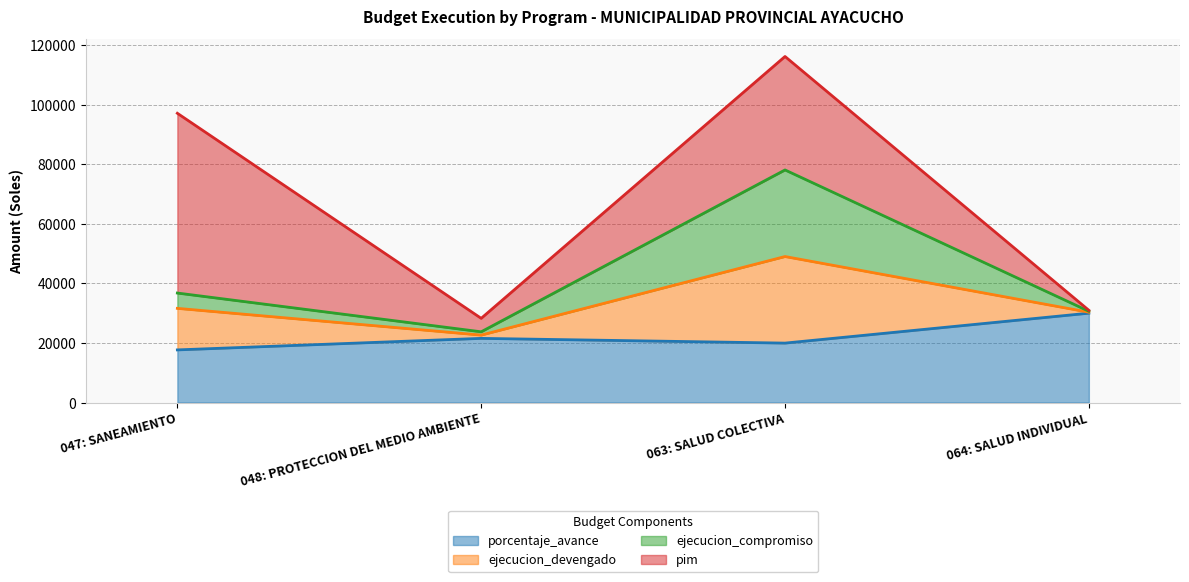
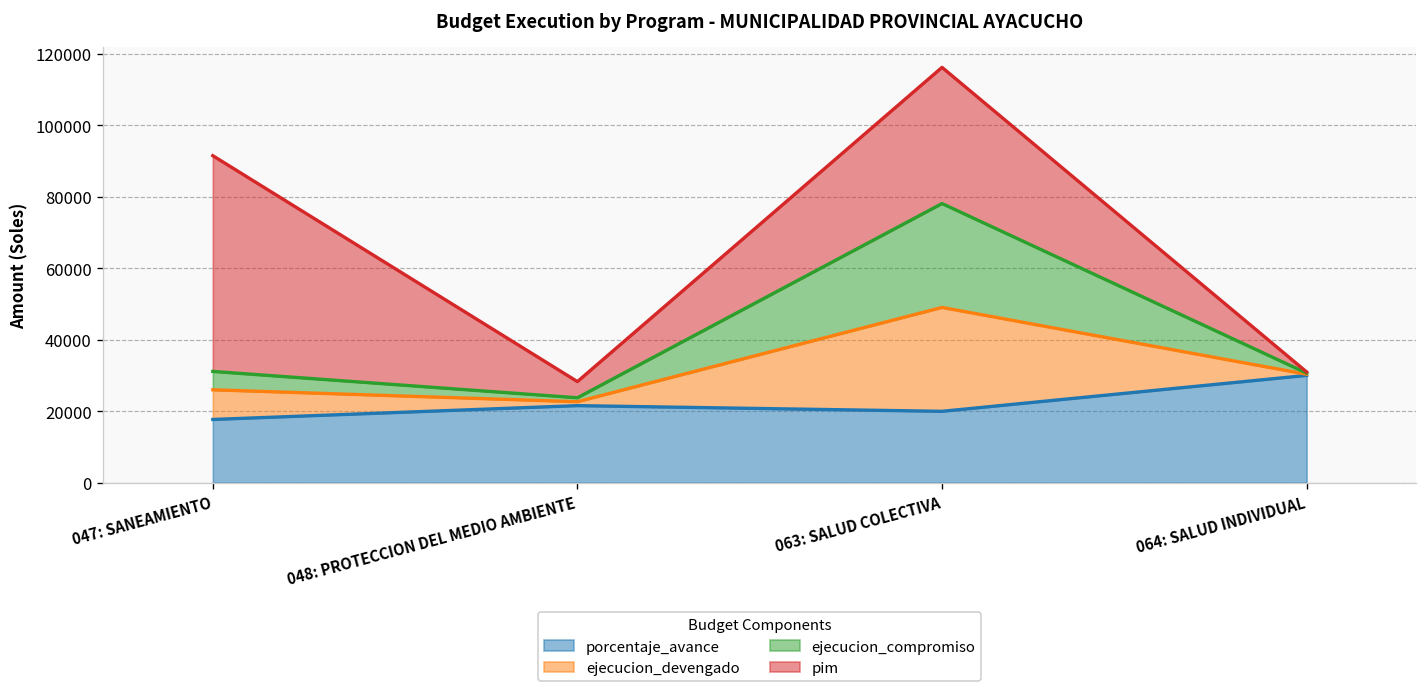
  {
    "porcentaje_avance": {
      "047: SANEAMIENTO": 18000,
      "048: PROTECCION DEL MEDIO AMBIENTE": 22000,
      "063: SALUD COLECTIVA": 20000
    },
    "ejecucion_devengado": {
-     "047: SANEAMIENTO": 14000,
+     "047: SANEAMIENTO": 8000,
      "048: PROTECCION DEL MEDIO AMBIENTE": 1000,
      "063: SALUD COLECTIVA": 29000
    },
    "ejecucion_compromiso": {
      "047: SANEAMIENTO": 5000,
      "048: PROTECCION DEL MEDIO AMBIENTE": 1000,
      "063: SALUD COLECTIVA": 29000
    },
    "pim": {
      "047: SANEAMIENTO": 60000,
      "048: PROTECCION DEL MEDIO AMBIENTE": 5000,
      "063: SALUD COLECTIVA": 38000
    }
  }
